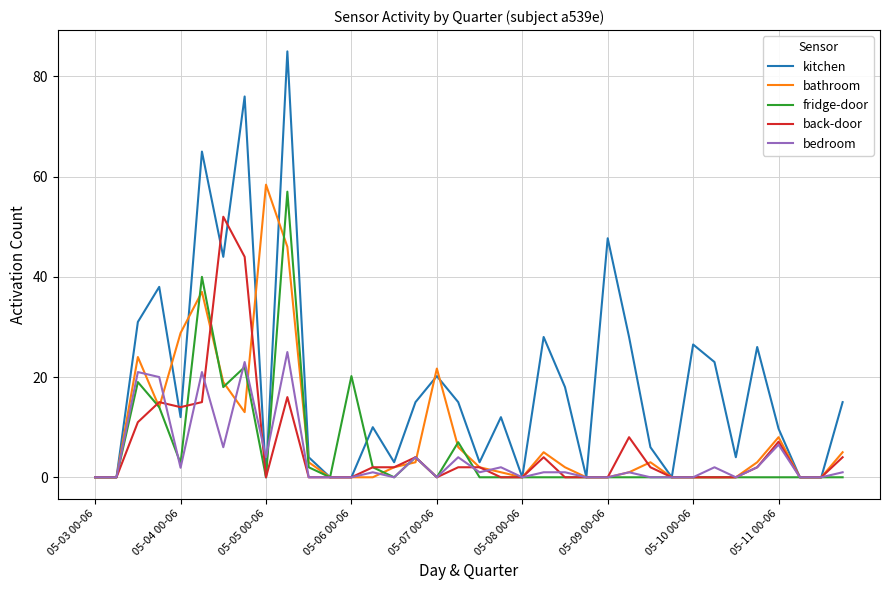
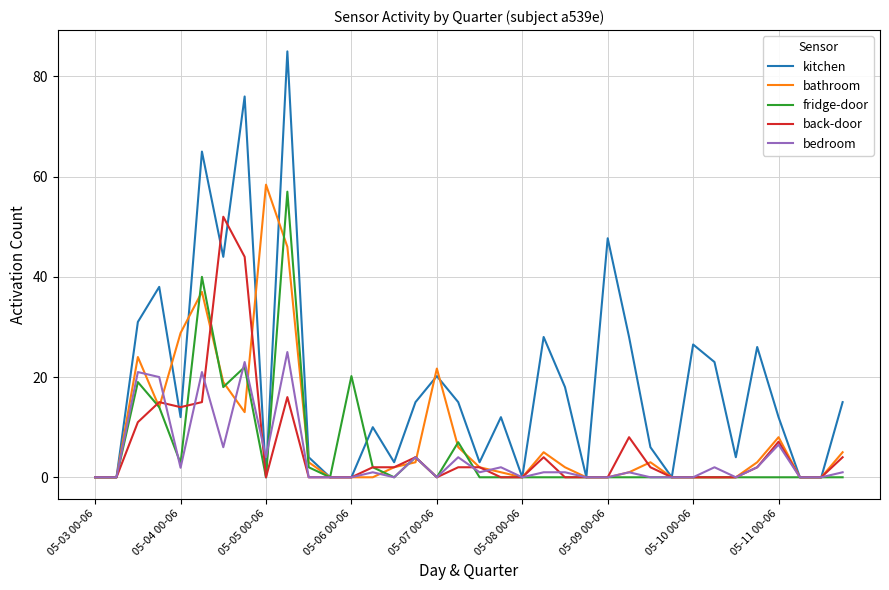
  {
    "kitchen": {
      "05-04 00-06": 12,
      "05-07 00-06": 20,
      "05-09 00-06": 48,
      "05-10 00-06": 27,
-     "05-11 00-06": 10
+     "05-11 00-06": 12
    },
    "bathroom": {
      "05-04 00-06": 29,
      "05-05 00-06": 58,
      "05-07 00-06": 22,
      "05-11 00-06": 8
    },
    "fridge-door": {
      "05-04 00-06": 3,
      "05-06 00-06": 20,
      "05-11 00-06": 0
    },
    "back-door": {
      "05-04 00-06": 14,
      "05-11 00-06": 7
    },
    "bedroom": {
      "05-04 00-06": 2,
      "05-05 00-06": 4,
      "05-11 00-06": 7
    }
  }
